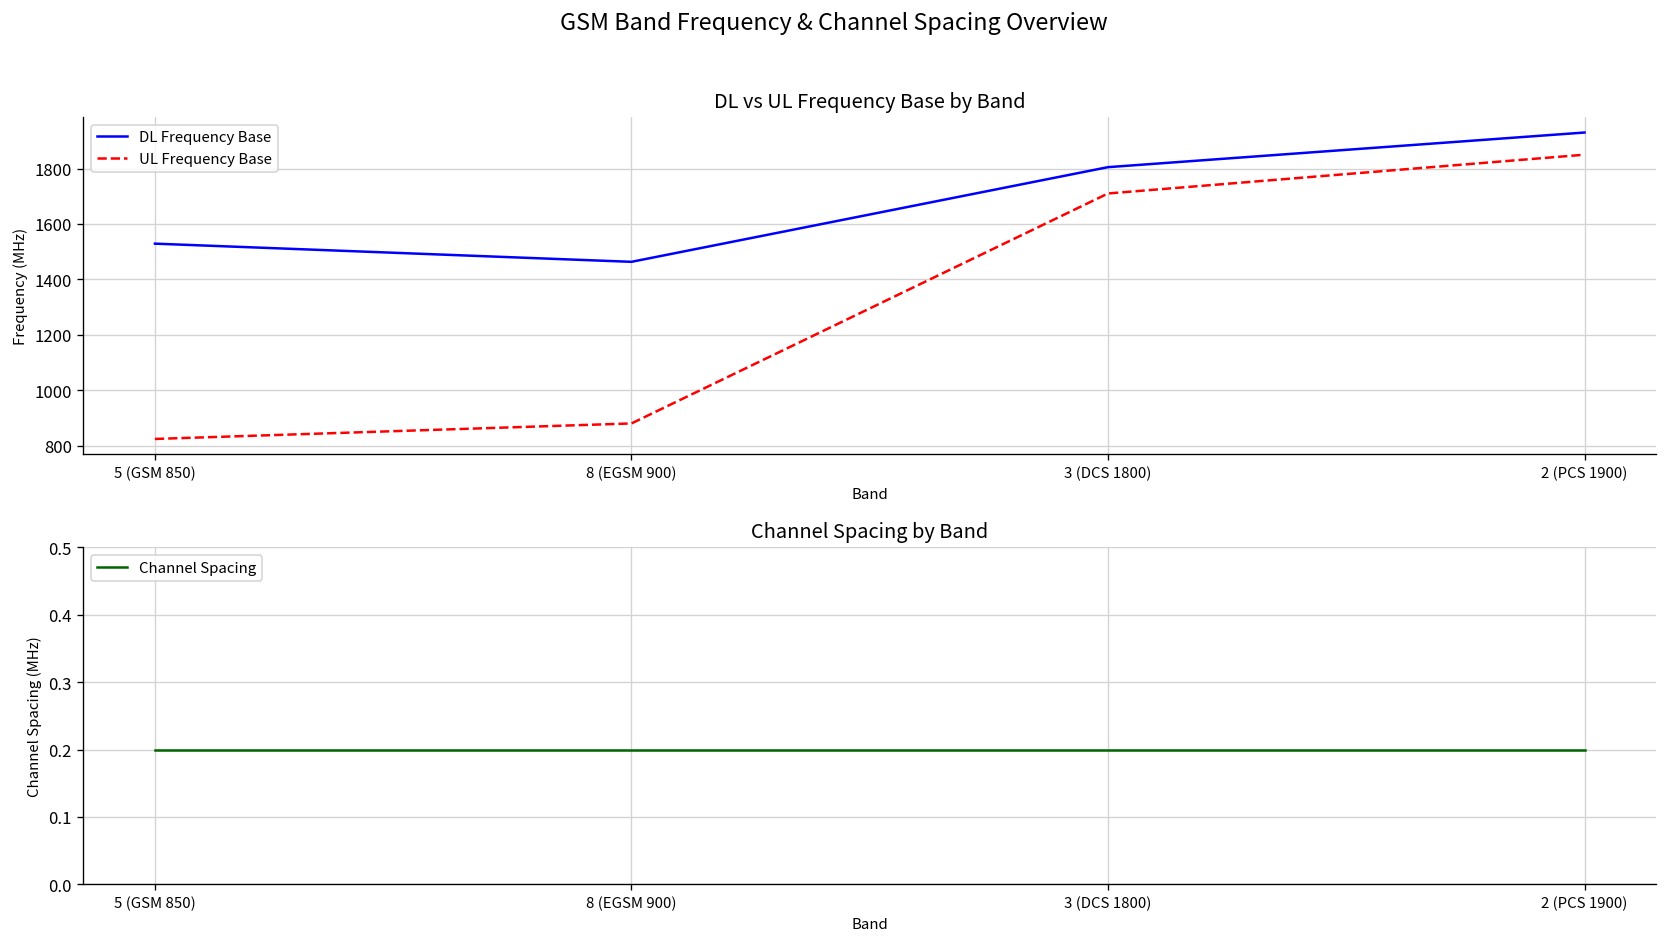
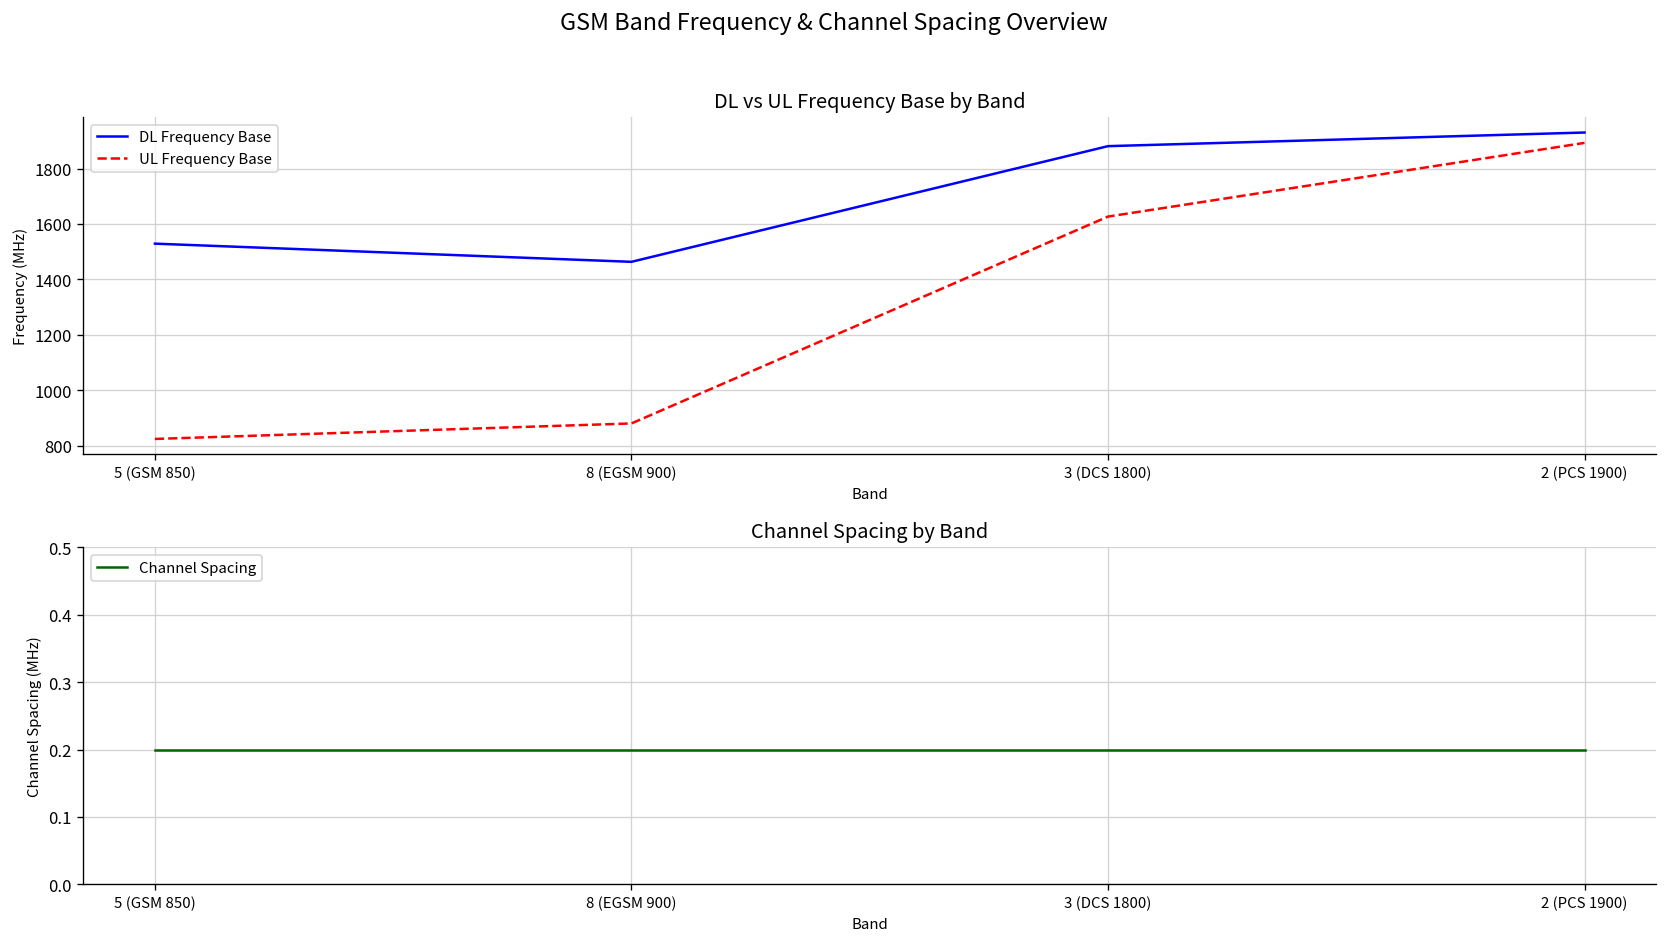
  {
    "DL vs UL Frequency Base by Band": {
      "DL Frequency Base": {
        "5 (GSM 850)": 1530,
        "8 (EGSM 900)": 1460,
-       "3 (DCS 1800)": 1810,
+       "3 (DCS 1800)": 1880,
        "2 (PCS 1900)": 1930
      },
      "UL Frequency Base": {
        "5 (GSM 850)": 820,
        "8 (EGSM 900)": 880,
-       "3 (DCS 1800)": 1710,
-       "2 (PCS 1900)": 1850
+       "3 (DCS 1800)": 1630,
+       "2 (PCS 1900)": 1890
      }
    },
    "Channel Spacing by Band": {
      "5 (GSM 850)": 0.20,
      "8 (EGSM 900)": 0.20,
      "3 (DCS 1800)": 0.20,
      "2 (PCS 1900)": 0.20
    }
  }
